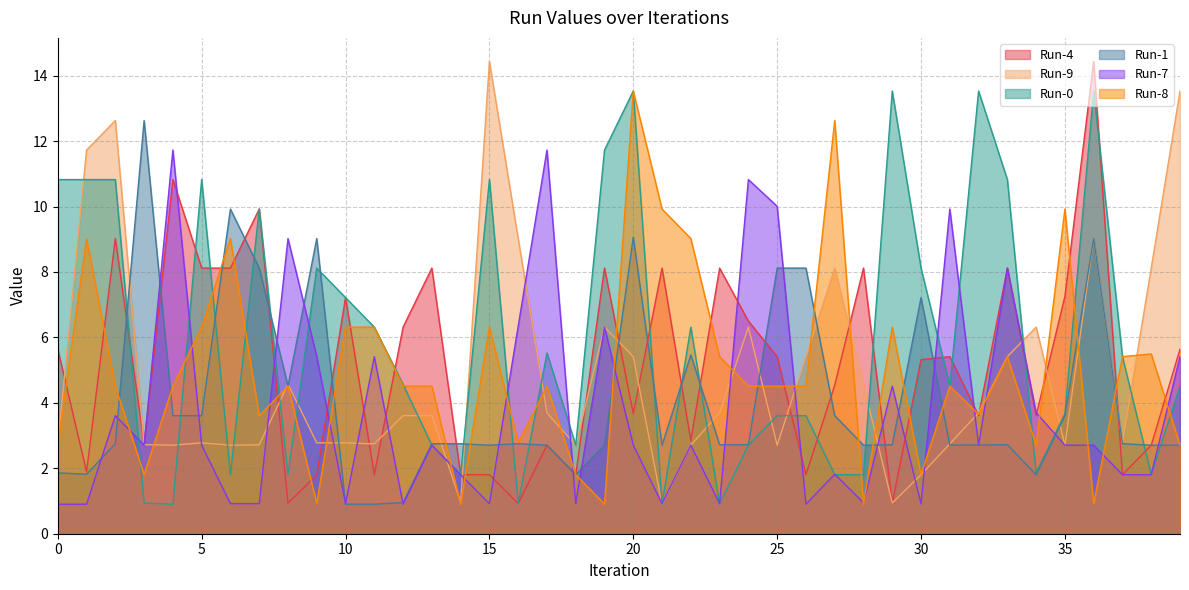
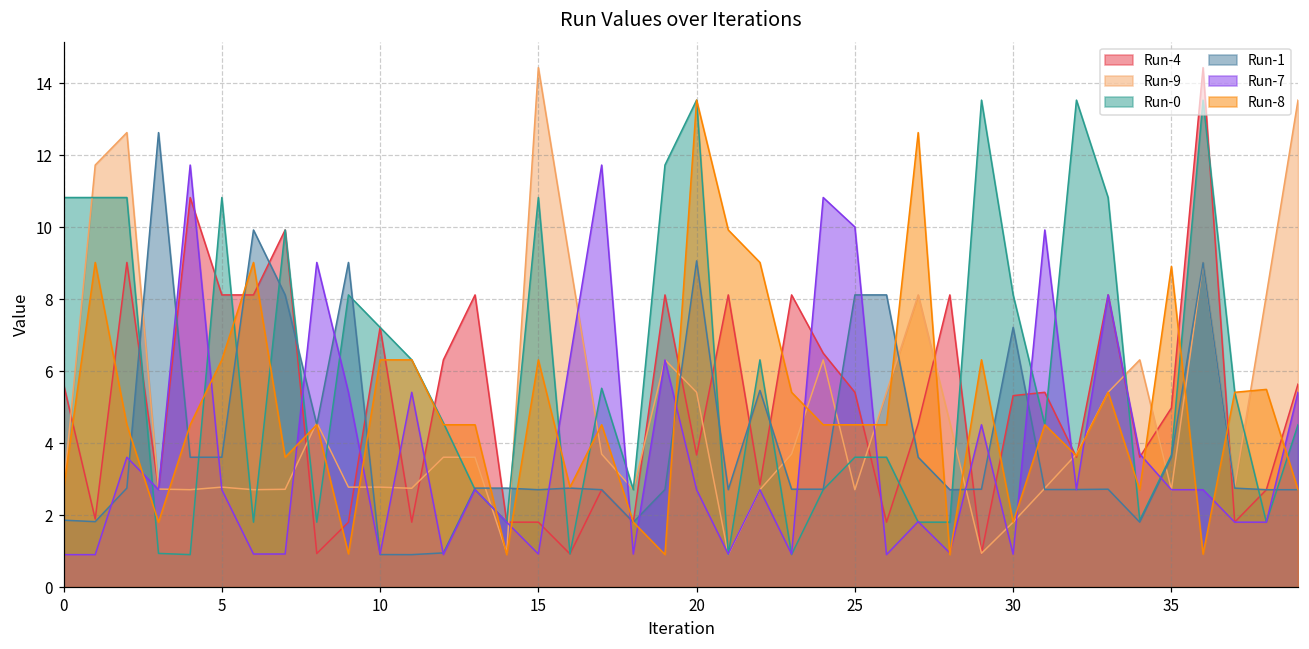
  {
    "Run-4": {
      "0": 5.6,
      "5": 8.1,
      "15": 1.8,
      "20": 3.7,
      "25": 5.4,
      "30": 5.3,
-     "35": 7.3
+     "35": 5.0
    },
    "Run-9": {
      "10": 2.8,
      "15": 14.4,
      "20": 5.4,
      "25": 2.7
    },
    "Run-7": {
      "0": 0.9,
      "15": 0.9,
      "20": 2.7,
      "25": 10.0,
      "30": 0.9
    },
    "Run-8": {
      "5": 6.3,
      "10": 6.3,
      "15": 6.3,
      "25": 4.5,
-     "35": 9.9
+     "35": 8.9
    }
  }
